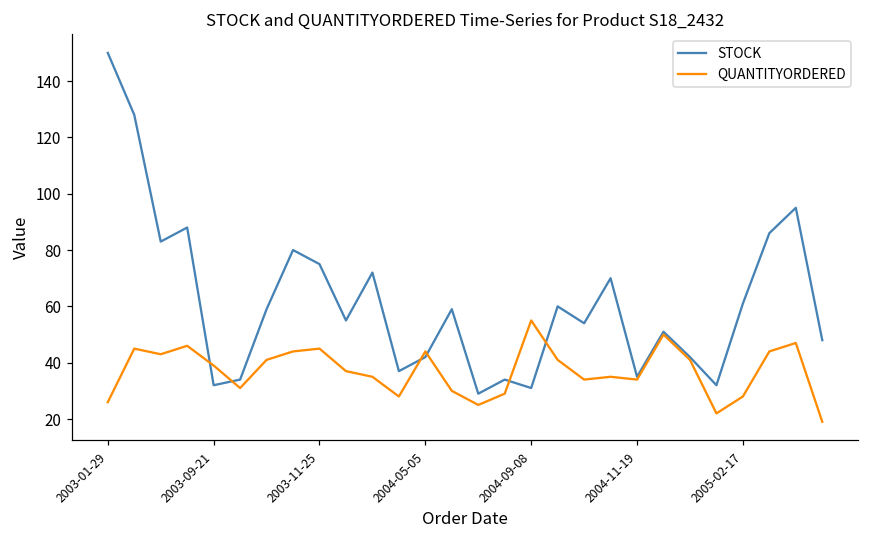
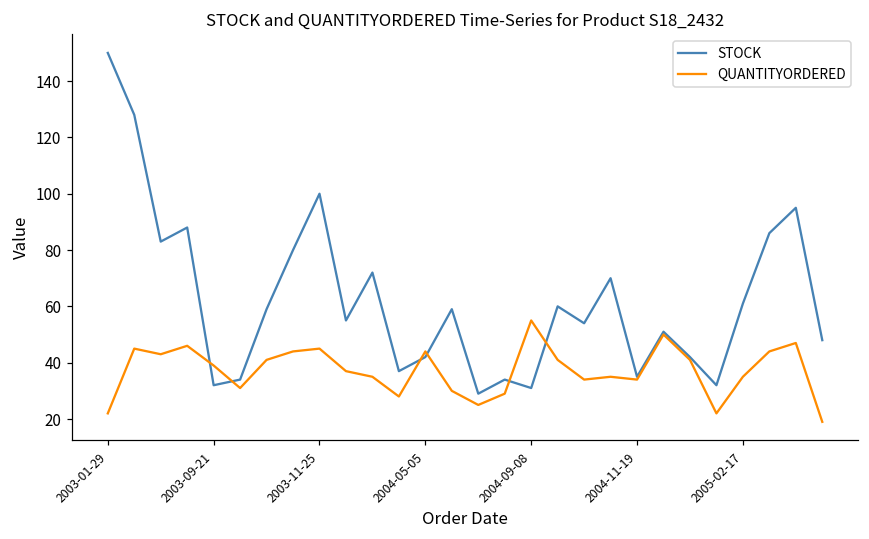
  {
    "STOCK": {
      "2003-01-29": 150,
      "2003-09-21": 32,
-     "2003-11-25": 75,
+     "2003-11-25": 100,
      "2004-05-05": 42,
      "2004-09-08": 31,
      "2004-11-19": 35,
      "2005-02-17": 61
    },
    "QUANTITYORDERED": {
-     "2003-01-29": 26,
+     "2003-01-29": 22,
      "2003-09-21": 39,
      "2003-11-25": 45,
      "2004-05-05": 44,
      "2004-09-08": 55,
      "2004-11-19": 34,
-     "2005-02-17": 28
+     "2005-02-17": 35
    }
  }
